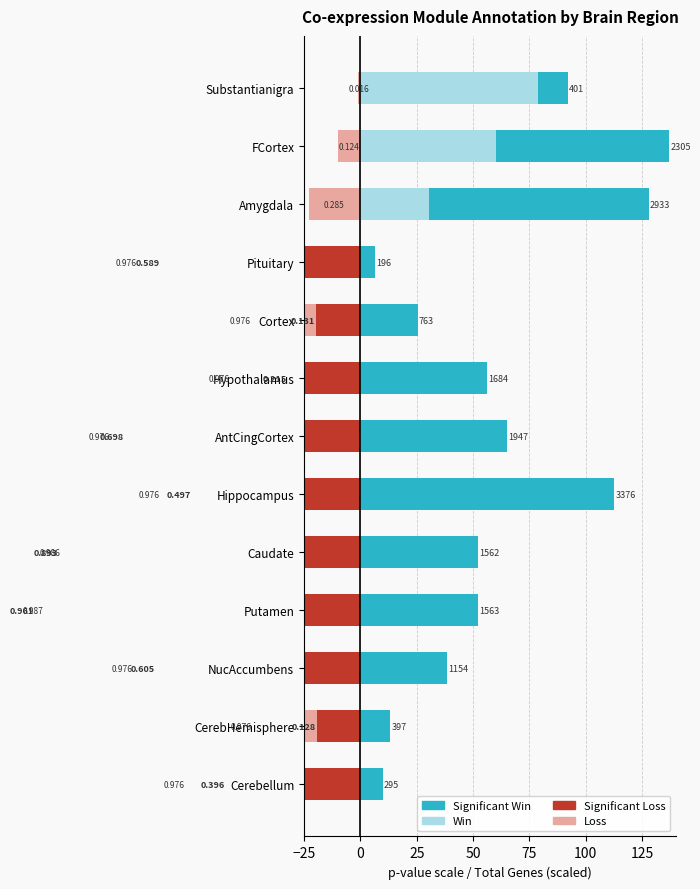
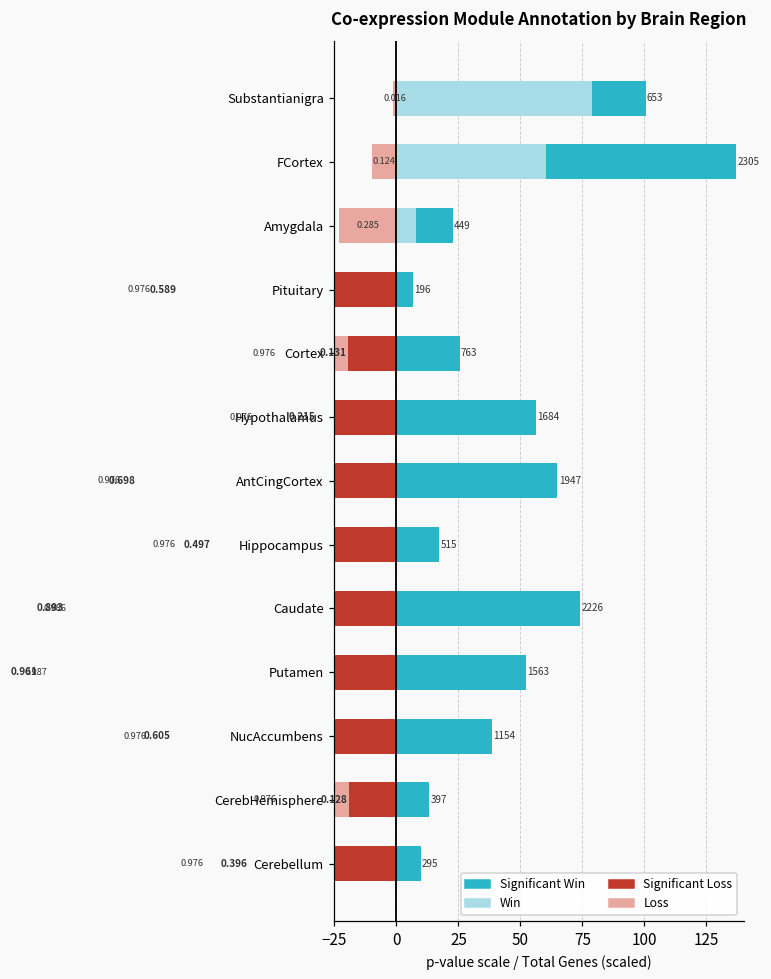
  {
    "Significant Loss": {
      "Substantianigra": 0,
      "Cortex": -20,
      "CerebHemisphere": -19
    },
    "Win": {
      "Substantianigra": 79,
      "FCortex": 60,
-     "Amygdala": 30,
+     "Amygdala": 8,
      "Pituitary": 0,
      "Cortex": 0,
      "Hypothalamus": 0,
      "AntCingCortex": 0,
      "Hippocampus": 0,
      "Caudate": 0,
      "Putamen": 0,
      "NucAccumbens": 0,
      "CerebHemisphere": 0,
      "Cerebellum": 0
    },
    "Significant Win": {
-     "Substantianigra": 401,
-     "Amygdala": 2933,
-     "Hippocampus": 3376,
-     "Caudate": 1562
+     "Substantianigra": 653,
+     "Amygdala": 449,
+     "Hippocampus": 515,
+     "Caudate": 2226
    }
  }
